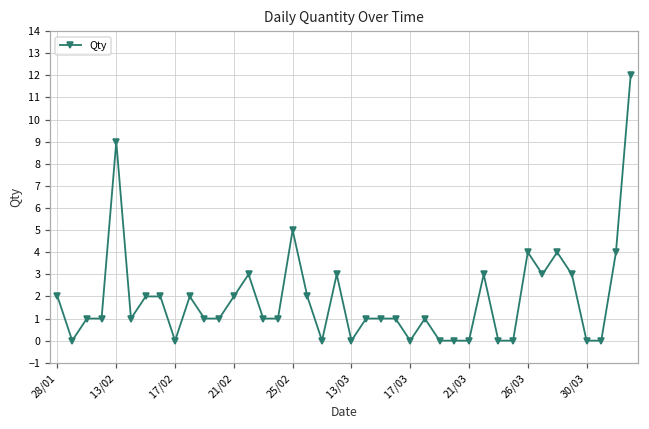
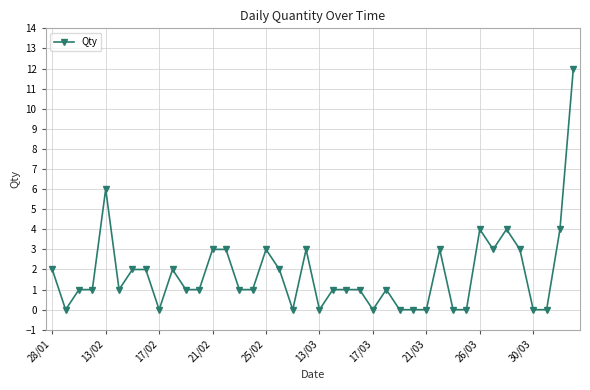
  {
    "28/01": 2,
-   "13/02": 9,
+   "13/02": 6,
    "17/02": 0,
-   "21/02": 2,
-   "25/02": 5,
+   "21/02": 3,
+   "25/02": 3,
    "13/03": 0,
    "17/03": 0,
    "21/03": 0,
    "26/03": 4,
    "30/03": 0
  }
